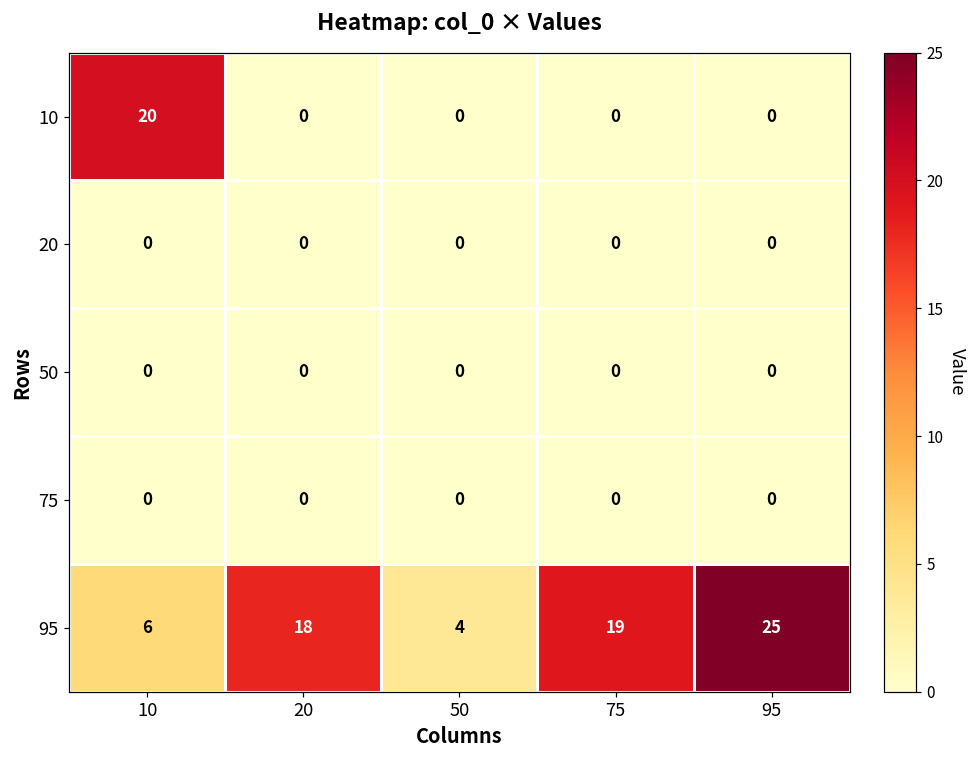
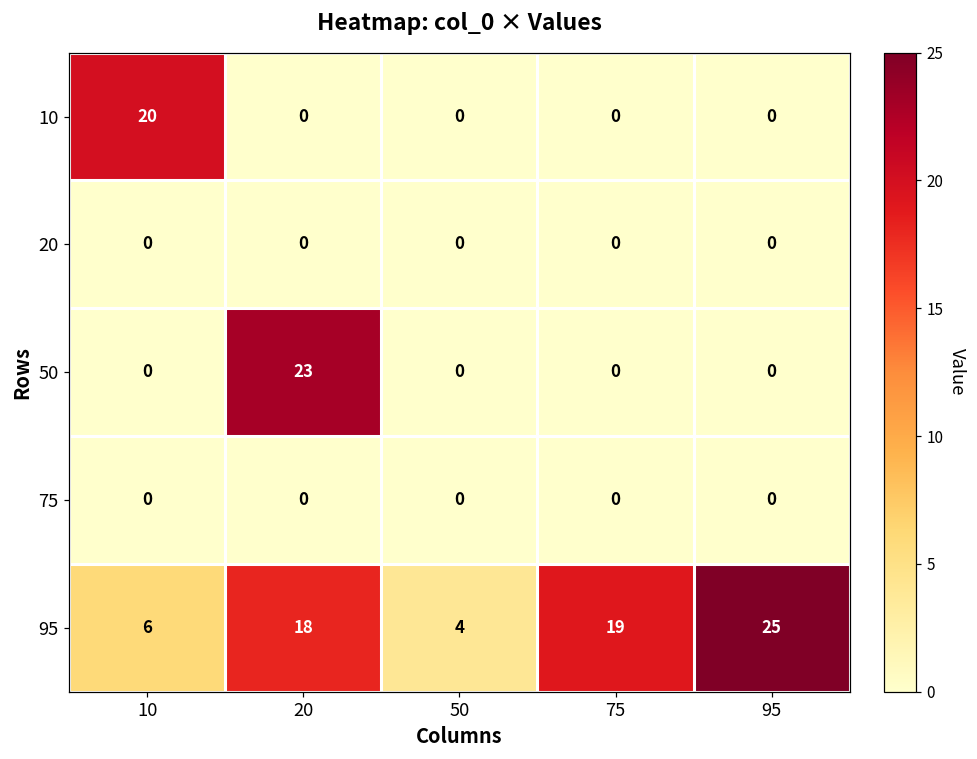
  {
    "10": {
      "10": 20,
      "20": 0,
      "50": 0,
      "75": 0,
      "95": 0
    },
    "20": {
      "10": 0,
      "20": 0,
      "50": 0,
      "75": 0,
      "95": 0
    },
    "50": {
      "10": 0,
-     "20": 0,
+     "20": 23,
      "50": 0,
      "75": 0,
      "95": 0
    },
    "75": {
      "10": 0,
      "20": 0,
      "50": 0,
      "75": 0,
      "95": 0
    },
    "95": {
      "10": 6,
      "20": 18,
      "50": 4,
      "75": 19,
      "95": 25
    }
  }
